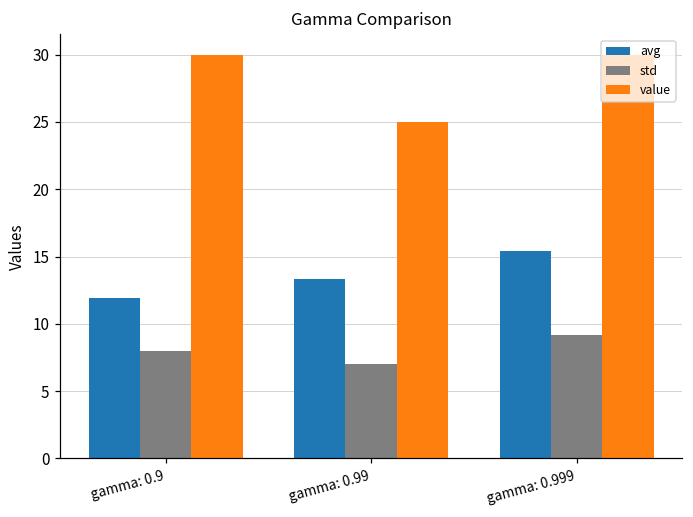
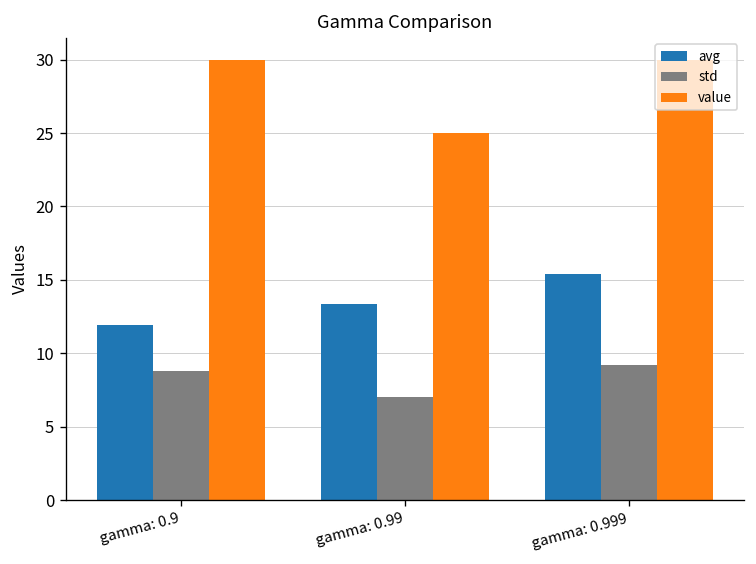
  {
    "avg": {
      "gamma: 0.9": 11.9,
      "gamma: 0.99": 13.3,
      "gamma: 0.999": 15.4
    },
    "std": {
-     "gamma: 0.9": 8.0,
+     "gamma: 0.9": 8.8,
      "gamma: 0.99": 7.0,
      "gamma: 0.999": 9.2
    },
    "value": {
      "gamma: 0.9": 30.0,
      "gamma: 0.99": 25.0
    }
  }
